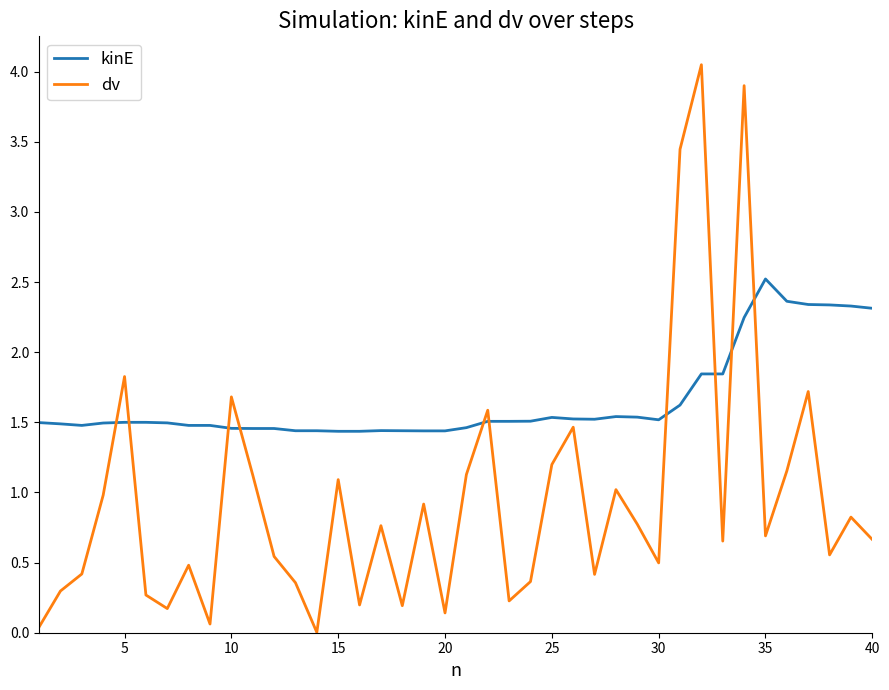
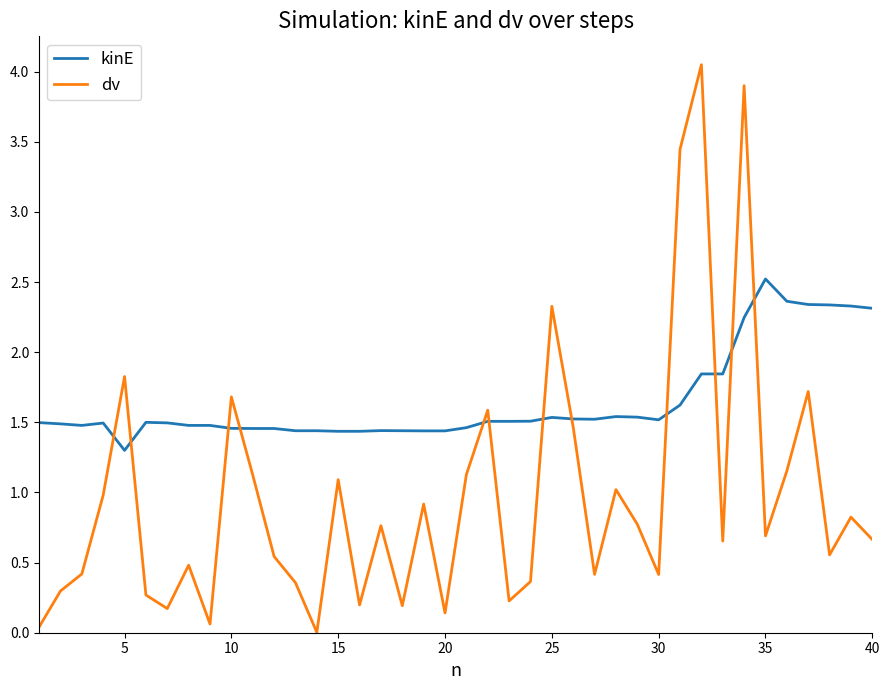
  {
    "kinE": {
-     "5": 1.5,
+     "5": 1.3,
      "10": 1.46,
      "15": 1.44,
      "20": 1.44,
      "25": 1.54,
      "30": 1.52,
      "35": 2.52,
      "40": 2.3
    },
    "dv": {
      "5": 1.83,
      "10": 1.68,
      "15": 1.09,
      "20": 0.14,
-     "25": 1.20,
-     "30": 0.50,
+     "25": 2.33,
+     "30": 0.41,
      "35": 0.69,
      "40": 0.66
    }
  }
